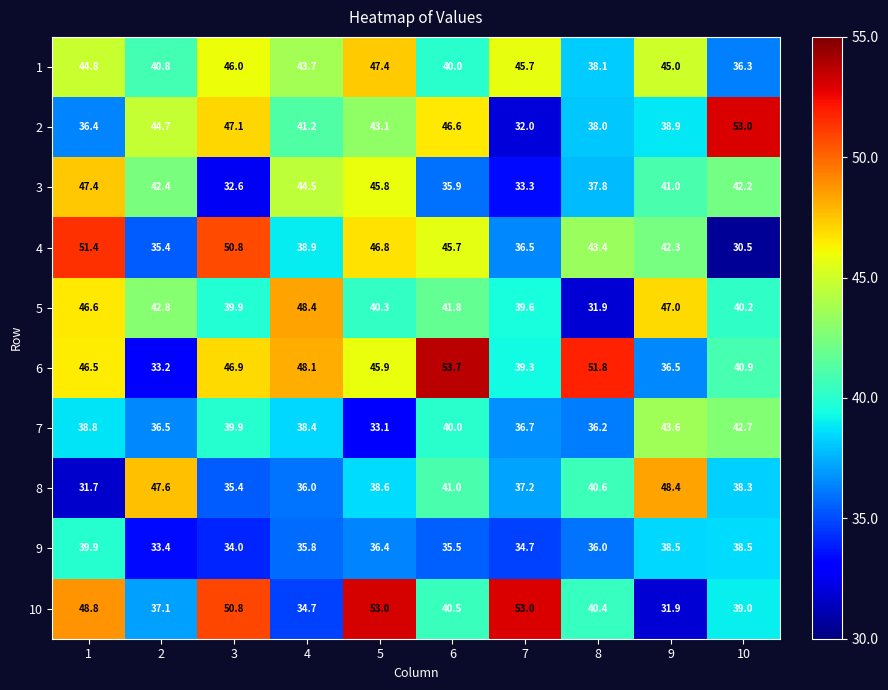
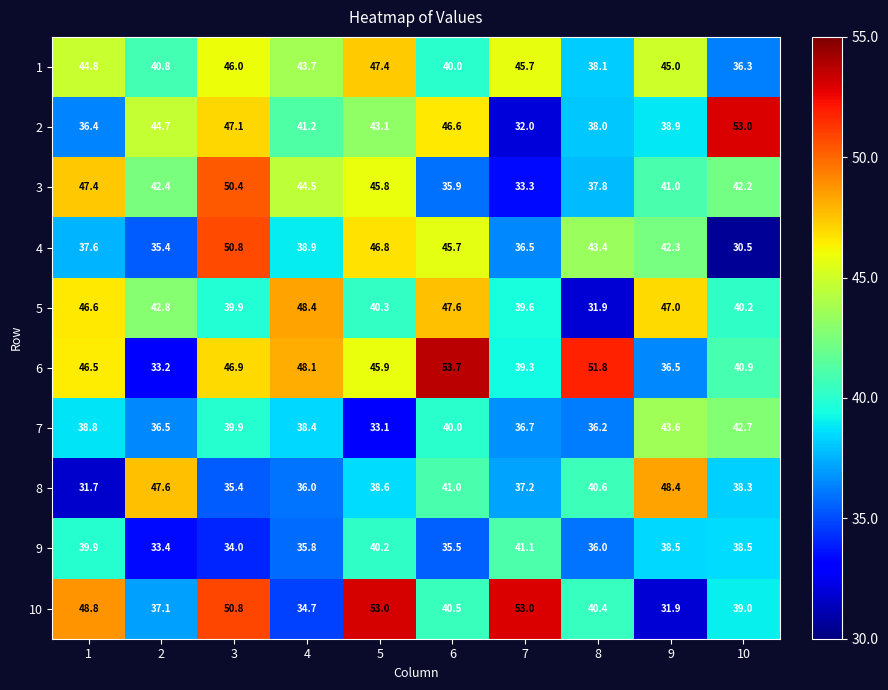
  {
    "1": {
      "1": 44.8,
      "2": 40.8,
      "3": 46.0,
      "4": 43.7,
      "5": 47.4,
      "6": 40.0,
      "7": 45.7,
      "8": 38.1,
      "9": 45.0,
      "10": 36.3
    },
    "2": {
      "1": 36.4,
      "2": 44.7,
      "3": 47.1,
      "4": 41.2,
      "5": 43.1,
      "6": 46.6,
      "7": 32.0,
      "8": 38.0,
      "9": 38.9,
      "10": 53.0
    },
    "3": {
      "1": 47.4,
      "2": 42.4,
-     "3": 32.6,
+     "3": 50.4,
      "4": 44.5,
      "5": 45.8,
      "6": 35.9,
      "7": 33.3,
      "8": 37.8,
      "9": 41.0,
      "10": 42.2
    },
    "4": {
-     "1": 51.4,
+     "1": 37.6,
      "2": 35.4,
      "3": 50.8,
      "4": 38.9,
      "5": 46.8,
      "6": 45.7,
      "7": 36.5,
      "8": 43.4,
      "9": 42.3,
      "10": 30.5
    },
    "5": {
      "1": 46.6,
      "2": 42.8,
      "3": 39.9,
      "4": 48.4,
      "5": 40.3,
-     "6": 41.8,
+     "6": 47.6,
      "7": 39.6,
      "8": 31.9,
      "9": 47.0,
      "10": 40.2
    },
    "6": {
      "1": 46.5,
      "2": 33.2,
      "3": 46.9,
      "4": 48.1,
      "5": 45.9,
      "6": 53.7,
      "7": 39.3,
      "8": 51.8,
      "9": 36.5,
      "10": 40.9
    },
    "7": {
      "1": 38.8,
      "2": 36.5,
      "3": 39.9,
      "4": 38.4,
      "5": 33.1,
      "6": 40.0,
      "7": 36.7,
      "8": 36.2,
      "9": 43.6,
      "10": 42.7
    },
    "8": {
      "1": 31.7,
      "2": 47.6,
      "3": 35.4,
      "4": 36.0,
      "5": 38.6,
      "6": 41.0,
      "7": 37.2,
      "8": 40.6,
      "9": 48.4,
      "10": 38.3
    },
    "9": {
      "1": 39.9,
      "2": 33.4,
      "3": 34.0,
      "4": 35.8,
-     "5": 36.4,
+     "5": 40.2,
      "6": 35.5,
-     "7": 34.7,
+     "7": 41.1,
      "8": 36.0,
      "9": 38.5,
      "10": 38.5
    },
    "10": {
      "1": 48.8,
      "2": 37.1,
      "3": 50.8,
      "4": 34.7,
      "5": 53.0,
      "6": 40.5,
      "7": 53.0,
      "8": 40.4,
      "9": 31.9,
      "10": 39.0
    }
  }
